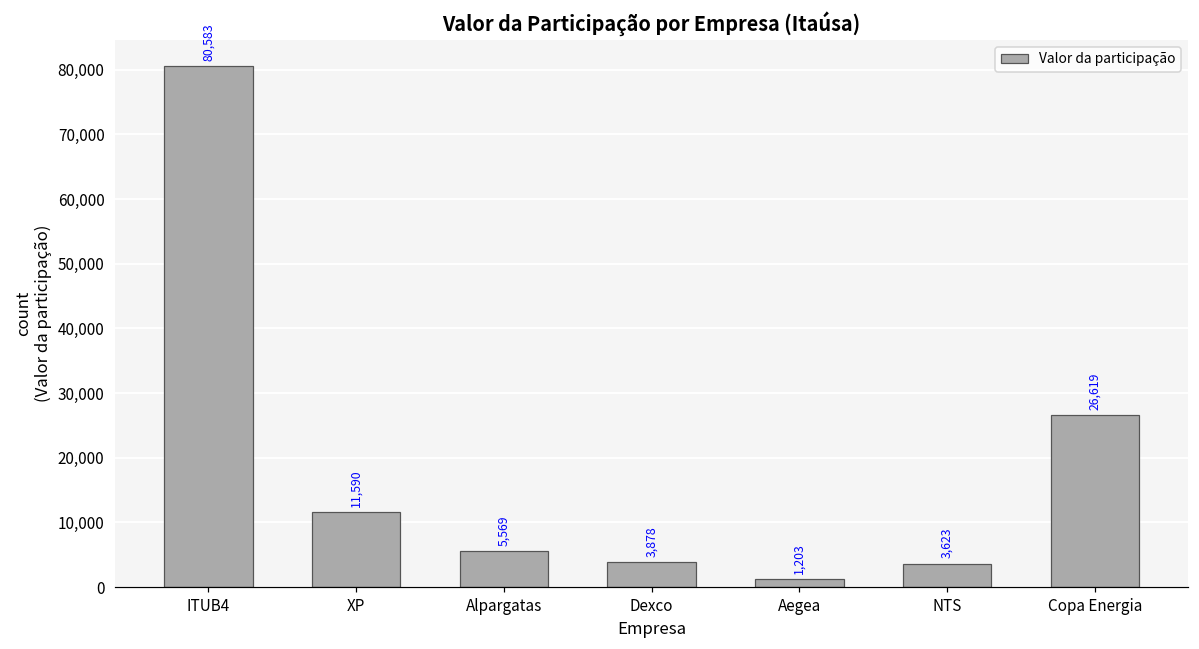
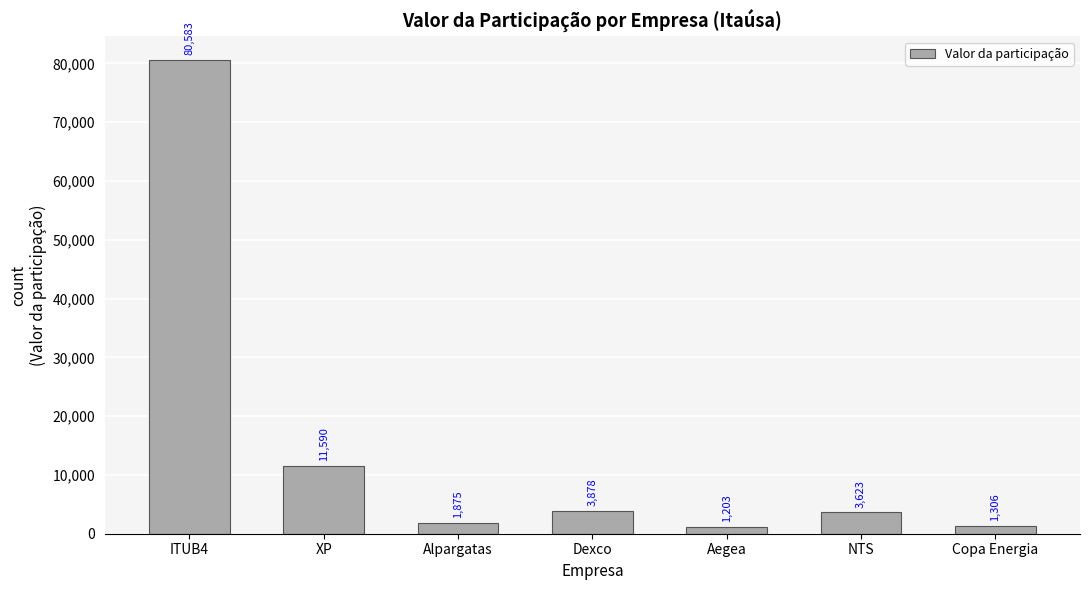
  {
    "ITUB4": "80,583",
    "XP": "11,590",
-   "Alpargatas": "5,569",
+   "Alpargatas": "1,875",
    "Dexco": "3,878",
    "Aegea": "1,203",
    "NTS": "3,623",
-   "Copa Energia": "26,619"
+   "Copa Energia": "1,306"
  }
